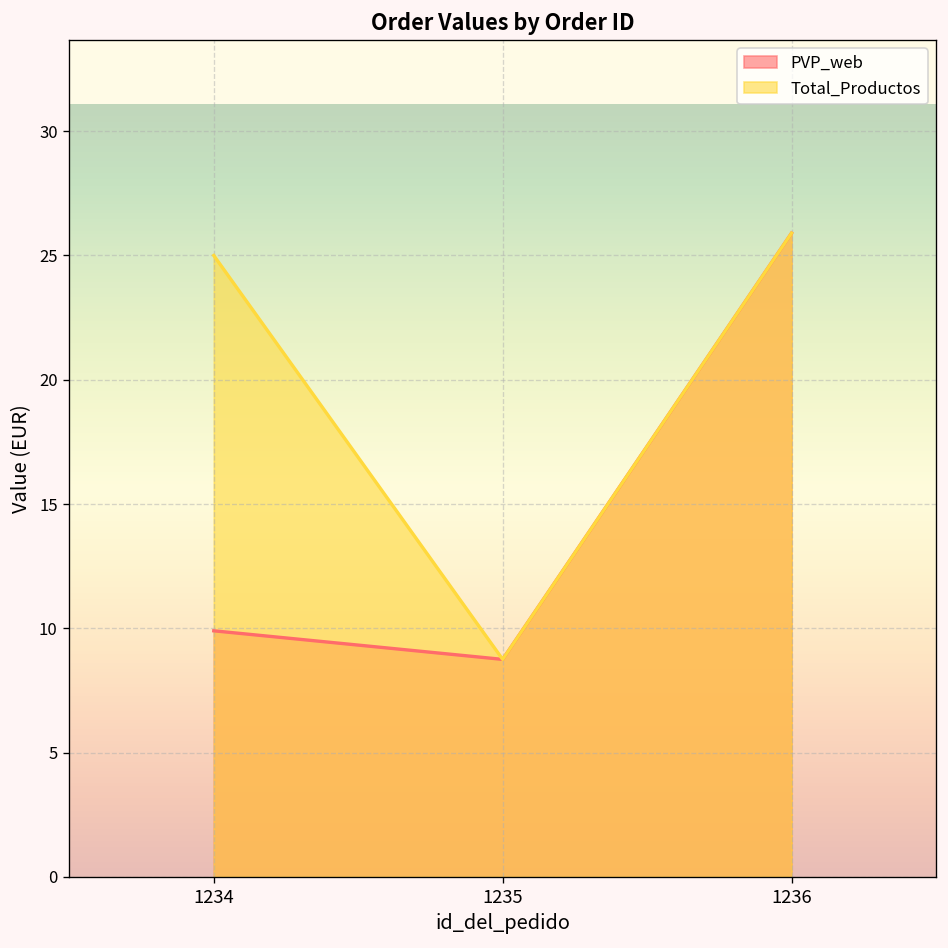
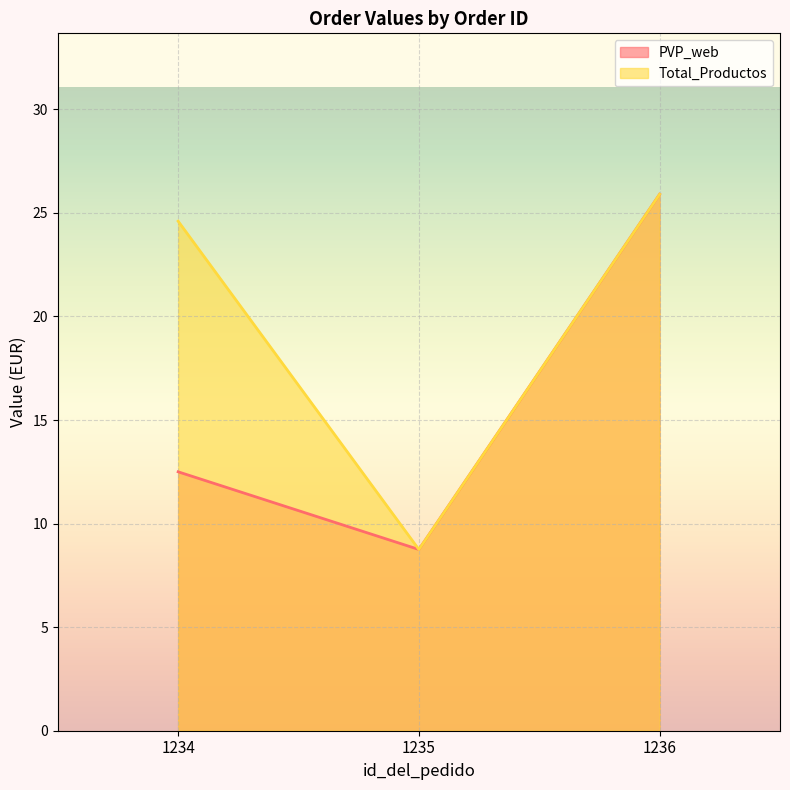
  {
    "PVP_web": {
-     "1234": 9.9
+     "1234": 12.5
    },
    "Total_Productos": {
-     "1234": 25.0
+     "1234": 24.6
    }
  }
